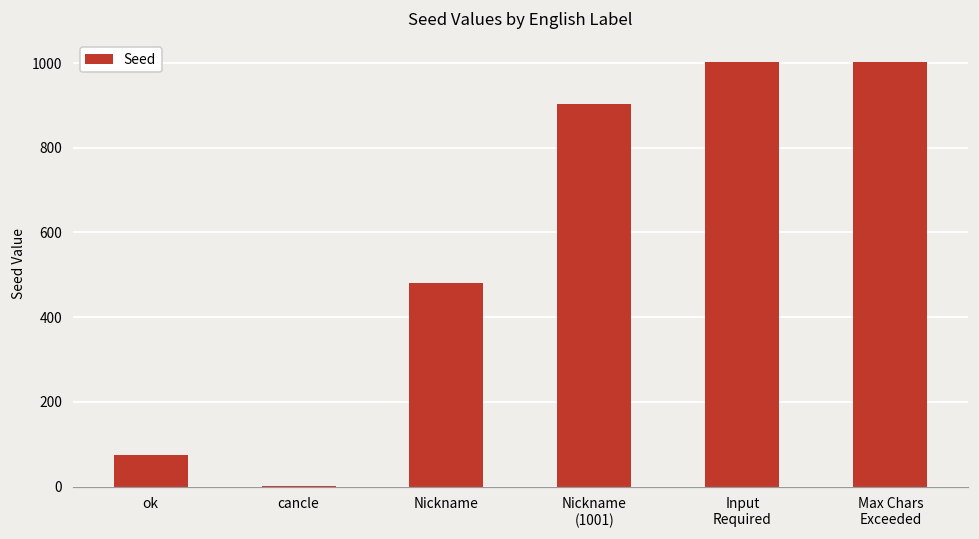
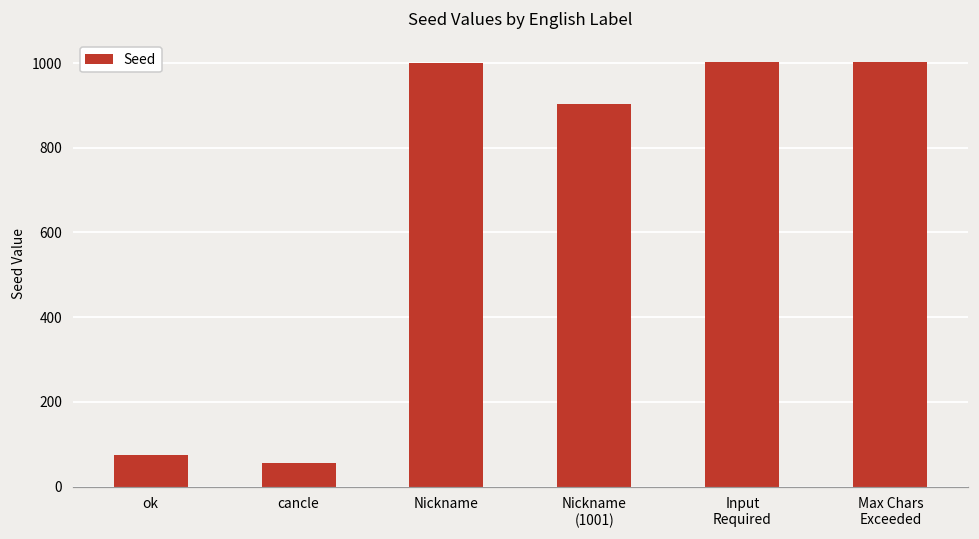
  {
    "ok": 80,
-   "cancle": 0,
-   "Nickname": 480,
+   "cancle": 60,
+   "Nickname": 1000,
    "Nickname (1001)": 900,
    "Input Required": 1000,
    "Max Chars Exceeded": 1000
  }
